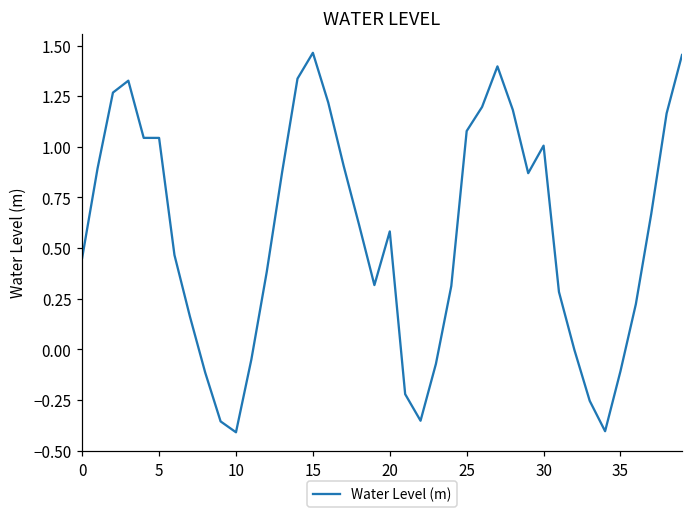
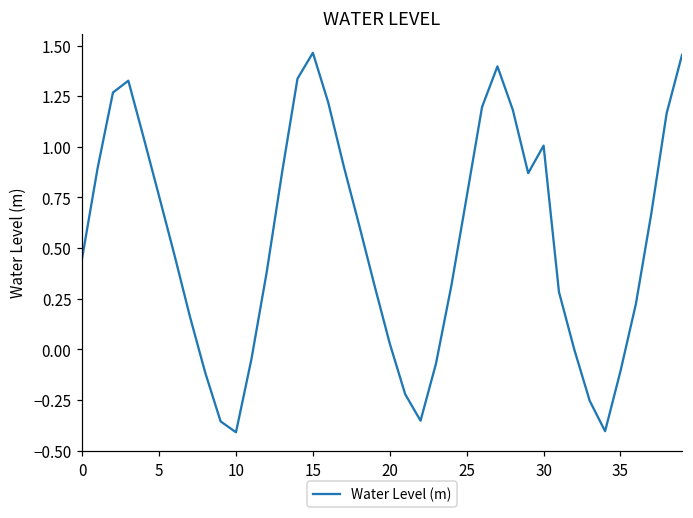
  {
    "0": 0.45,
-   "5": 1.04,
+   "5": 0.76,
    "10": -0.41,
    "15": 1.46,
-   "20": 0.58,
-   "25": 1.08,
+   "20": 0.03,
+   "25": 0.75,
    "30": 1.01,
    "35": -0.11
  }
